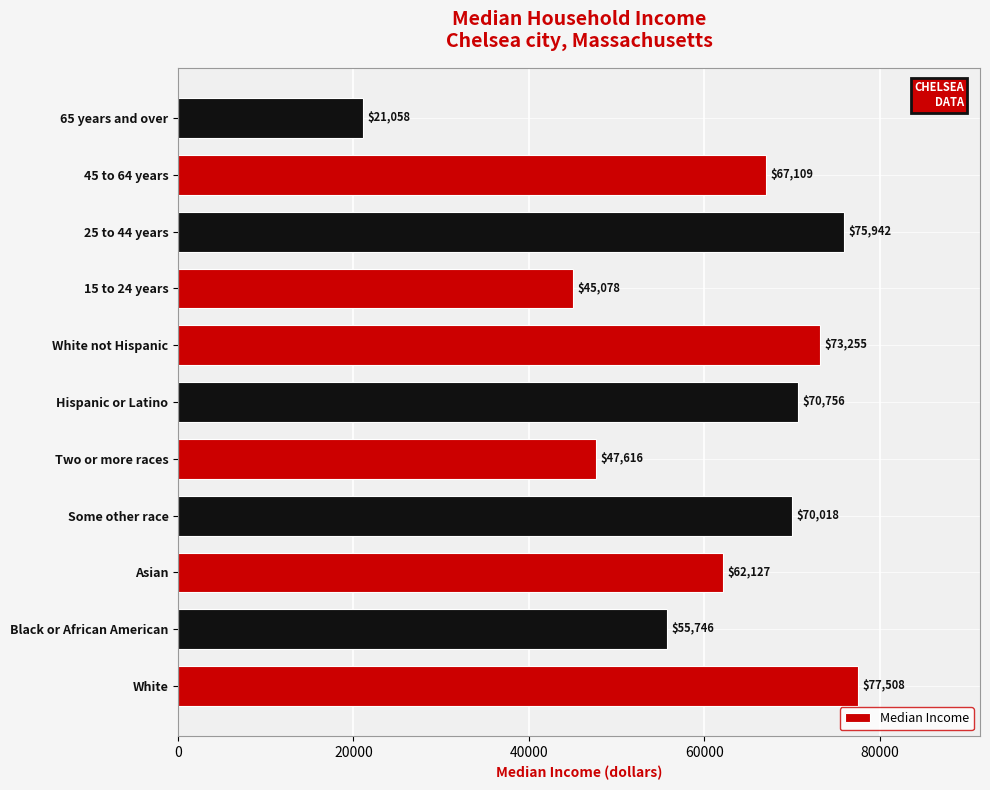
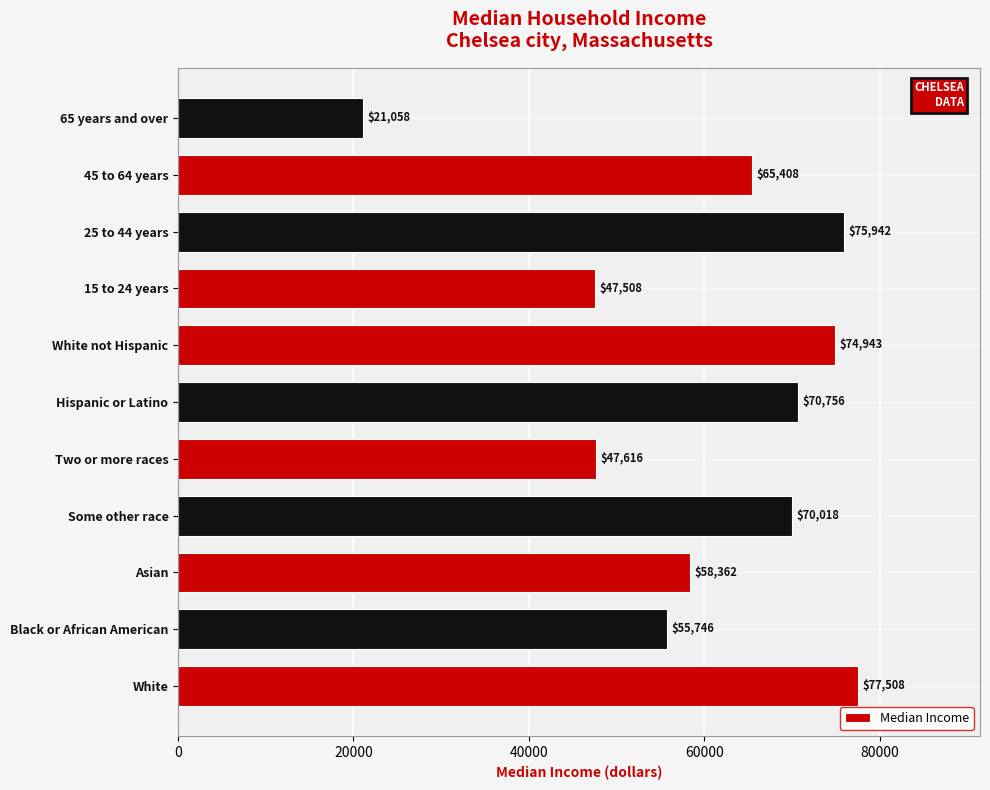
  {
    "65 years and over": "$21,058",
-   "45 to 64 years": "$67,109",
+   "45 to 64 years": "$65,408",
    "25 to 44 years": "$75,942",
-   "15 to 24 years": "$45,078",
-   "White not Hispanic": "$73,255",
+   "15 to 24 years": "$47,508",
+   "White not Hispanic": "$74,943",
    "Hispanic or Latino": "$70,756",
    "Two or more races": "$47,616",
    "Some other race": "$70,018",
-   "Asian": "$62,127",
+   "Asian": "$58,362",
    "Black or African American": "$55,746",
    "White": "$77,508"
  }
